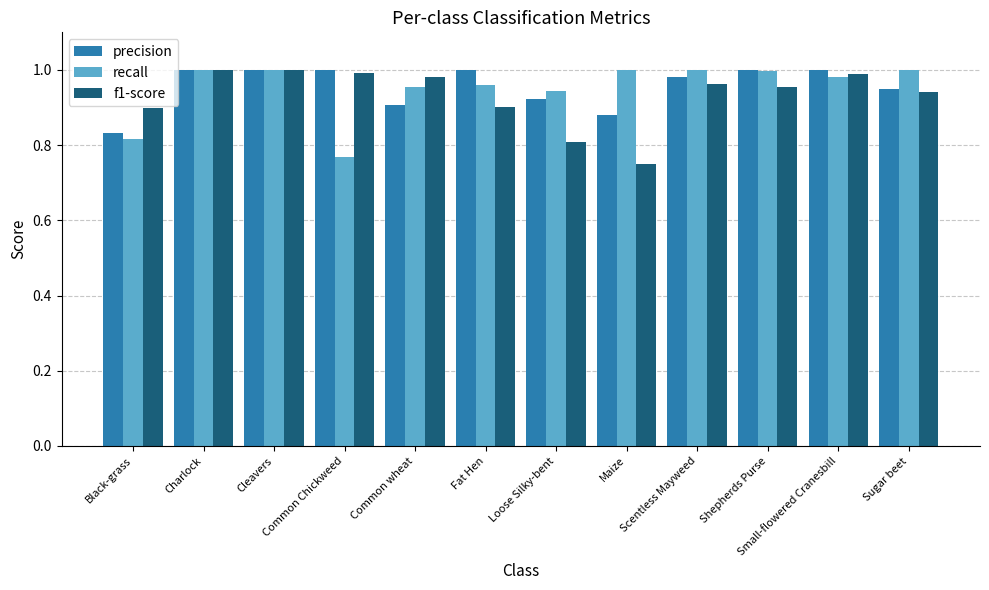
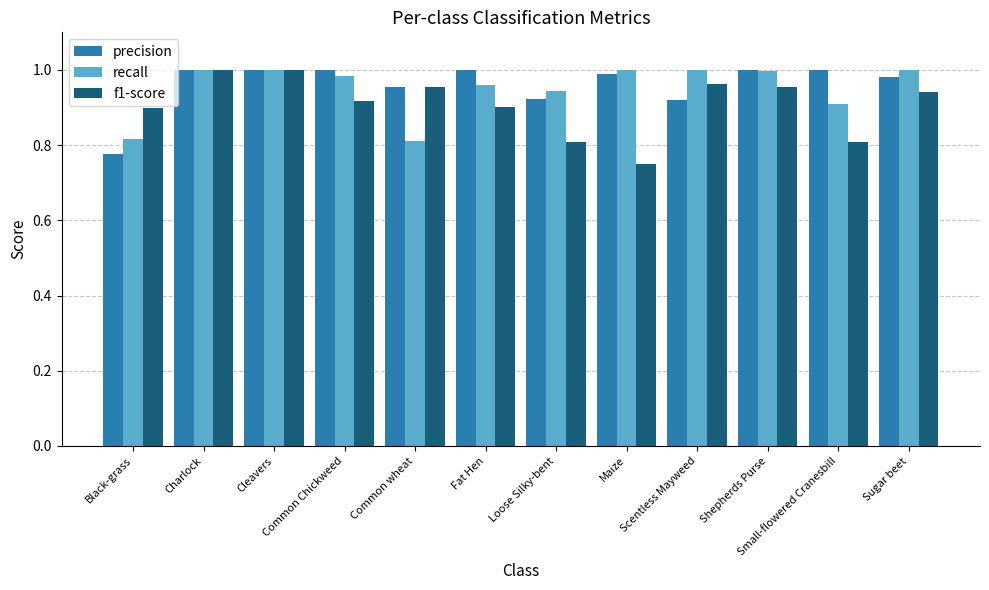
  {
    "precision": {
-     "Black-grass": 0.83,
+     "Black-grass": 0.78,
      "Charlock": 1.00,
      "Cleavers": 1.00,
      "Common Chickweed": 1.00,
-     "Common wheat": 0.91,
+     "Common wheat": 0.95,
      "Fat Hen": 1.00,
      "Loose Silky-bent": 0.92,
-     "Maize": 0.88,
-     "Scentless Mayweed": 0.98,
+     "Maize": 0.99,
+     "Scentless Mayweed": 0.92,
      "Shepherds Purse": 1.00,
      "Small-flowered Cranesbill": 1.00,
-     "Sugar beet": 0.95
+     "Sugar beet": 0.98
    },
    "recall": {
      "Black-grass": 0.82,
      "Charlock": 1.00,
      "Cleavers": 1.00,
-     "Common Chickweed": 0.77,
-     "Common wheat": 0.95,
+     "Common Chickweed": 0.98,
+     "Common wheat": 0.81,
      "Fat Hen": 0.96,
      "Loose Silky-bent": 0.95,
      "Maize": 1.00,
      "Scentless Mayweed": 1.00,
      "Shepherds Purse": 1.00,
-     "Small-flowered Cranesbill": 0.98,
+     "Small-flowered Cranesbill": 0.91,
      "Sugar beet": 1.00
    },
    "f1-score": {
      "Black-grass": 0.90,
      "Charlock": 1.00,
      "Cleavers": 1.00,
-     "Common Chickweed": 0.99,
-     "Common wheat": 0.98,
+     "Common Chickweed": 0.92,
+     "Common wheat": 0.95,
      "Fat Hen": 0.90,
      "Loose Silky-bent": 0.81,
      "Maize": 0.75,
      "Scentless Mayweed": 0.96,
      "Shepherds Purse": 0.96,
-     "Small-flowered Cranesbill": 0.99,
+     "Small-flowered Cranesbill": 0.81,
      "Sugar beet": 0.94
    }
  }
